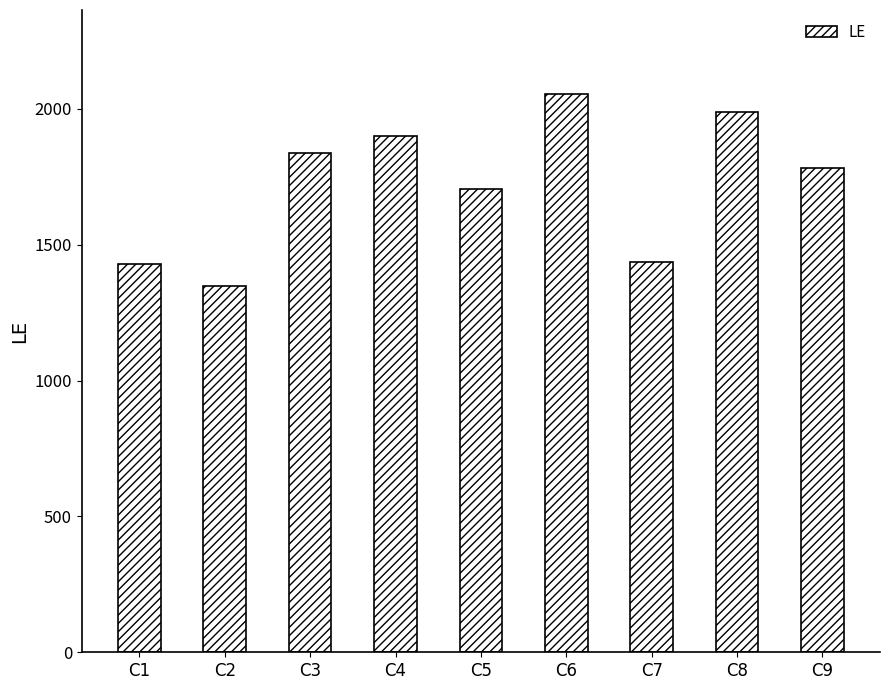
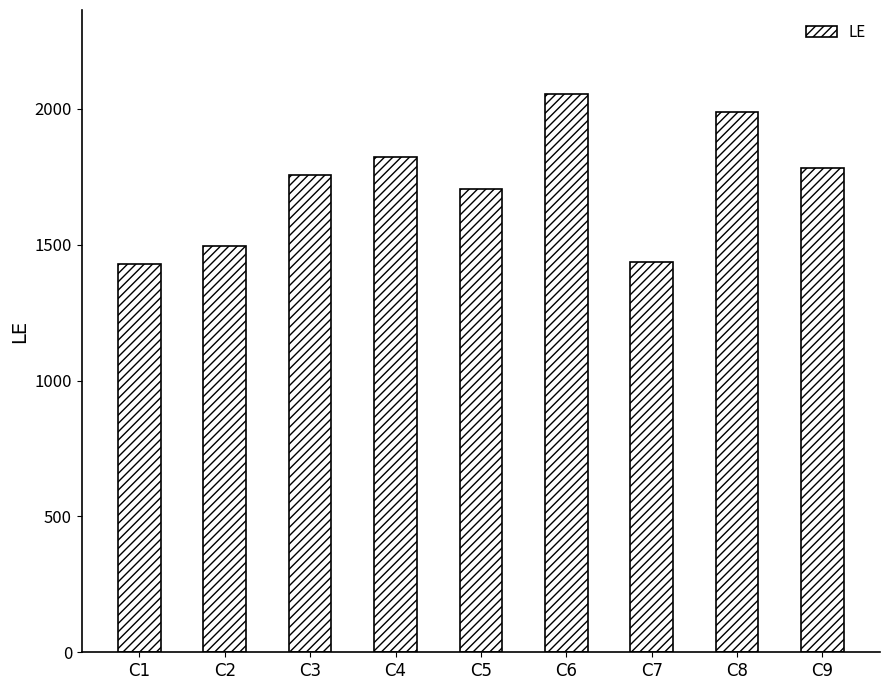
  {
    "C1": 1430,
-   "C2": 1350,
-   "C3": 1840,
-   "C4": 1900,
+   "C2": 1500,
+   "C3": 1760,
+   "C4": 1820,
    "C5": 1700,
    "C6": 2060,
    "C7": 1440,
    "C8": 1990,
    "C9": 1780
  }
